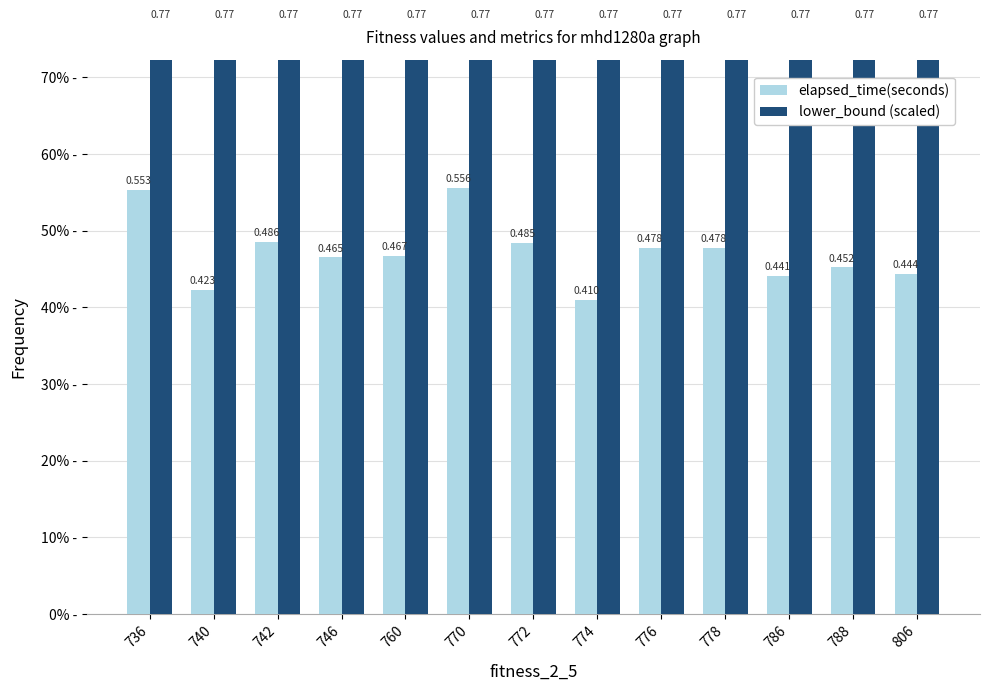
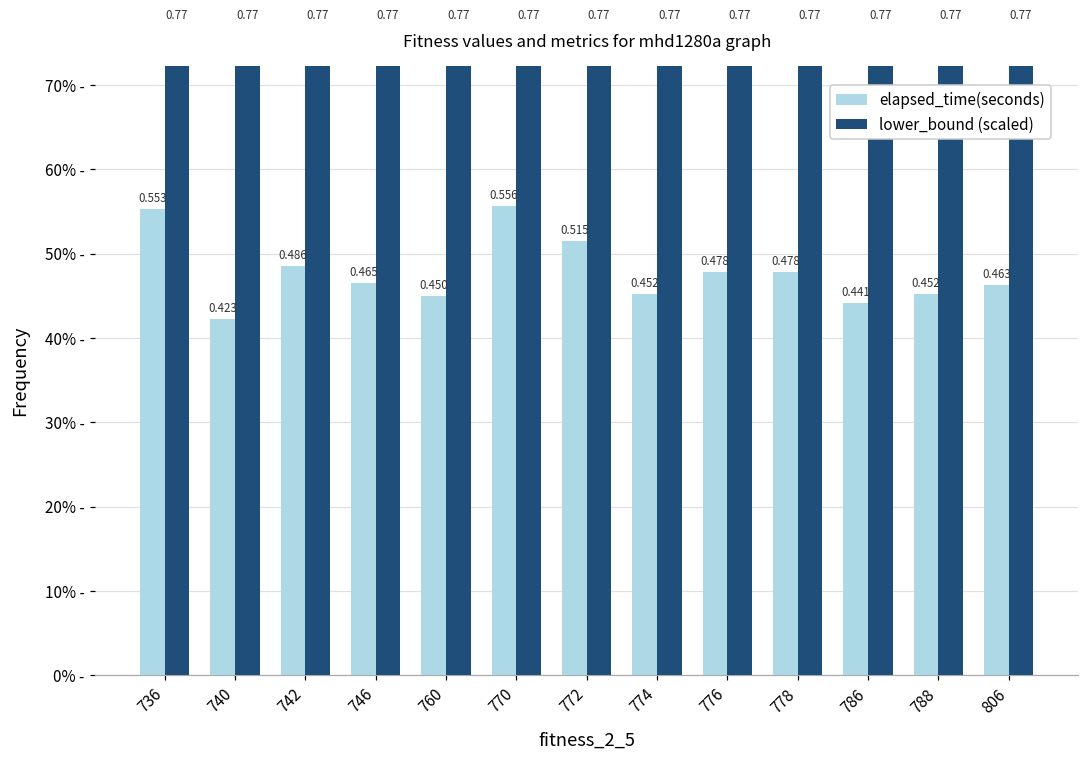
  {
    "elapsed_time(seconds)": {
      "736": 0.553,
      "740": 0.423,
      "742": 0.486,
      "746": 0.465,
-     "760": 0.467,
+     "760": 0.450,
      "770": 0.556,
-     "772": 0.485,
-     "774": 0.410,
+     "772": 0.515,
+     "774": 0.452,
      "776": 0.478,
      "778": 0.478,
      "786": 0.441,
      "788": 0.452,
-     "806": 0.444
+     "806": 0.463
    }
  }
